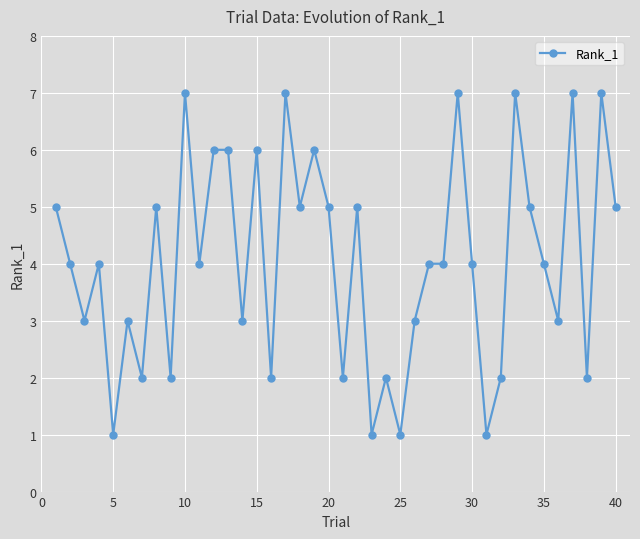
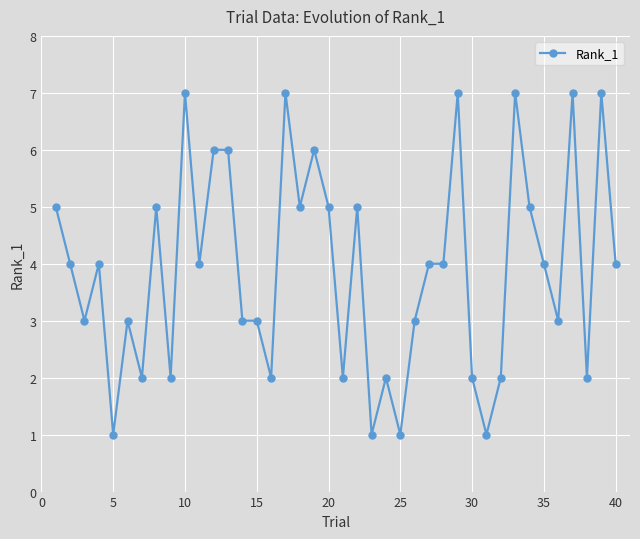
  {
    "5": 1,
    "10": 7,
-   "15": 6,
+   "15": 3,
    "20": 5,
    "25": 1,
-   "30": 4,
+   "30": 2,
    "35": 4,
-   "40": 5
+   "40": 4
  }
